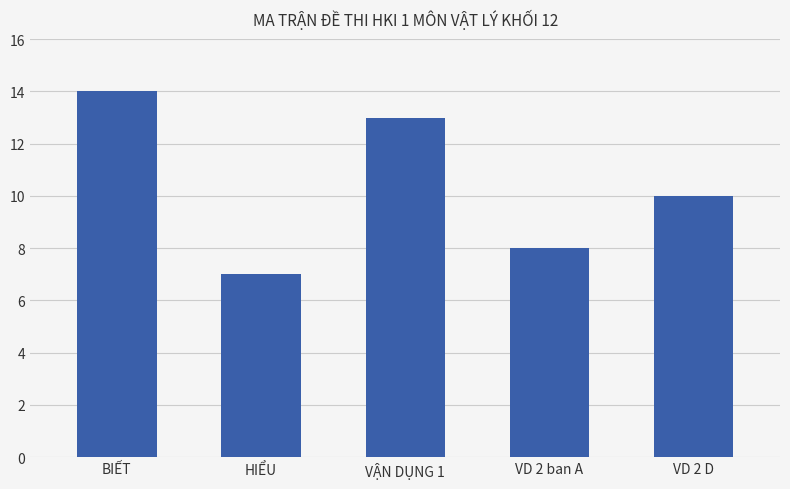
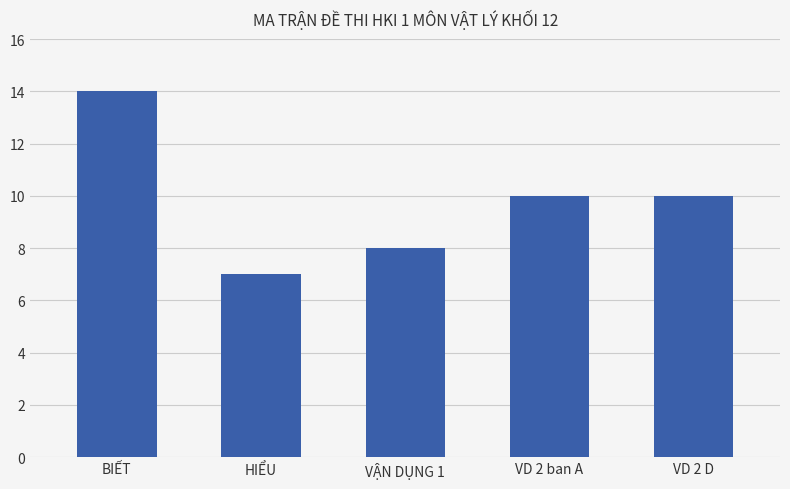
  {
    "BIẾT": 14,
    "HIỂU": 7,
-   "VẬN DỤNG 1": 13,
-   "VD 2 ban A": 8,
+   "VẬN DỤNG 1": 8,
+   "VD 2 ban A": 10,
    "VD 2 D": 10
  }
